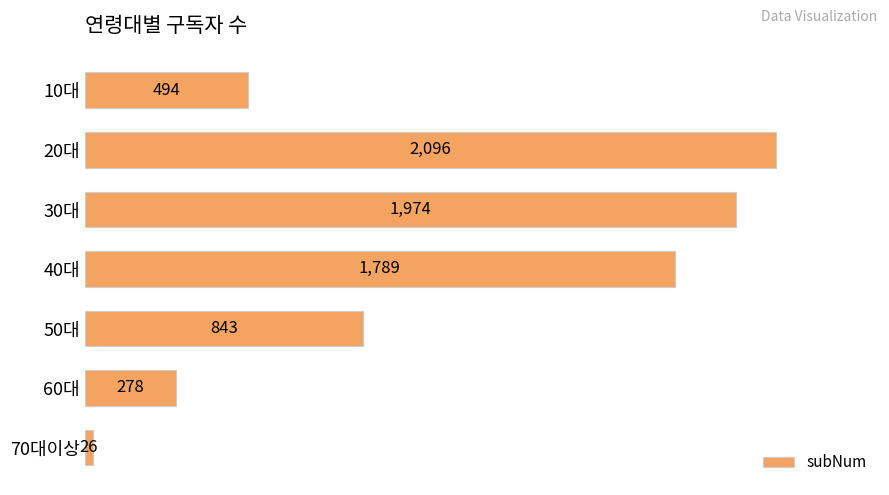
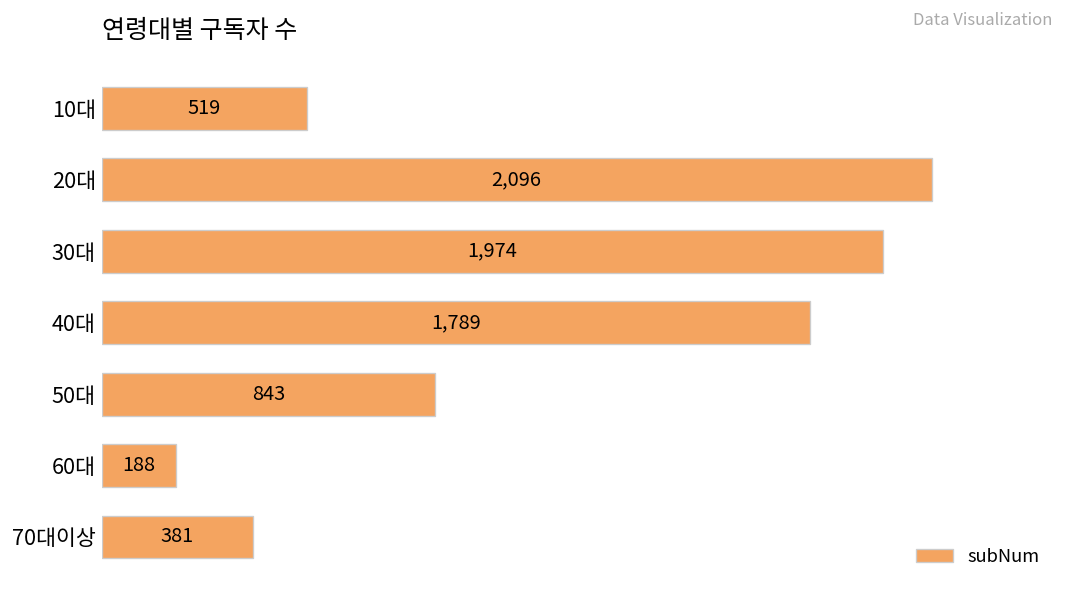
  {
-   "10대": "494",
+   "10대": "519",
    "20대": "2,096",
    "30대": "1,974",
    "40대": "1,789",
    "50대": "843",
-   "60대": "278",
-   "70대이상": "26"
+   "60대": "188",
+   "70대이상": "381"
  }
